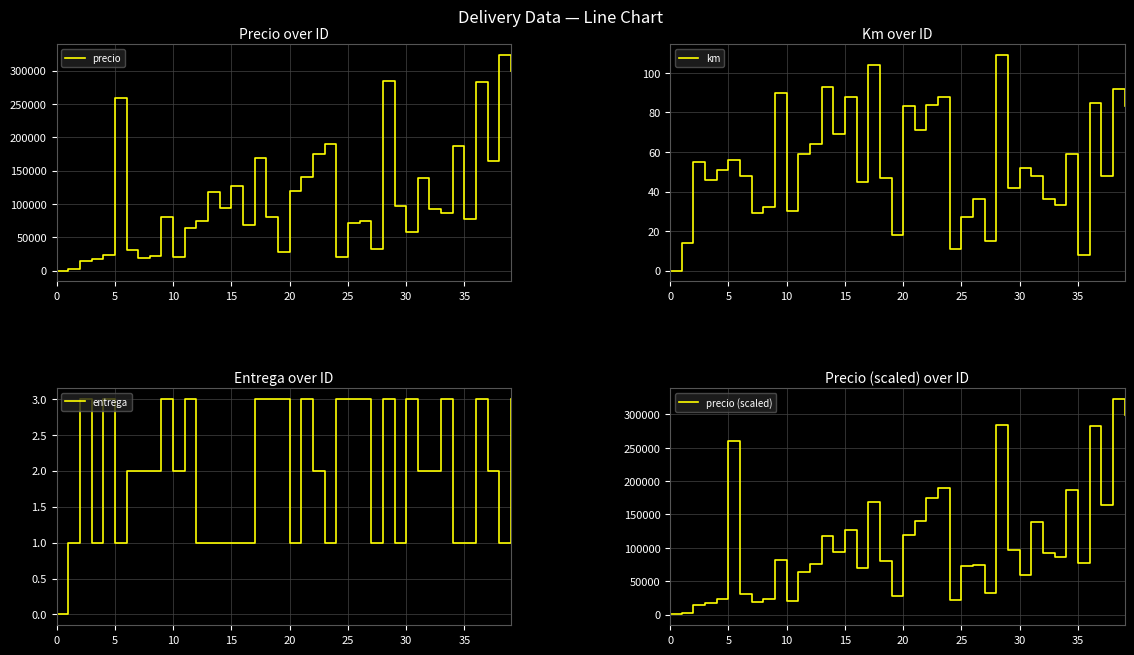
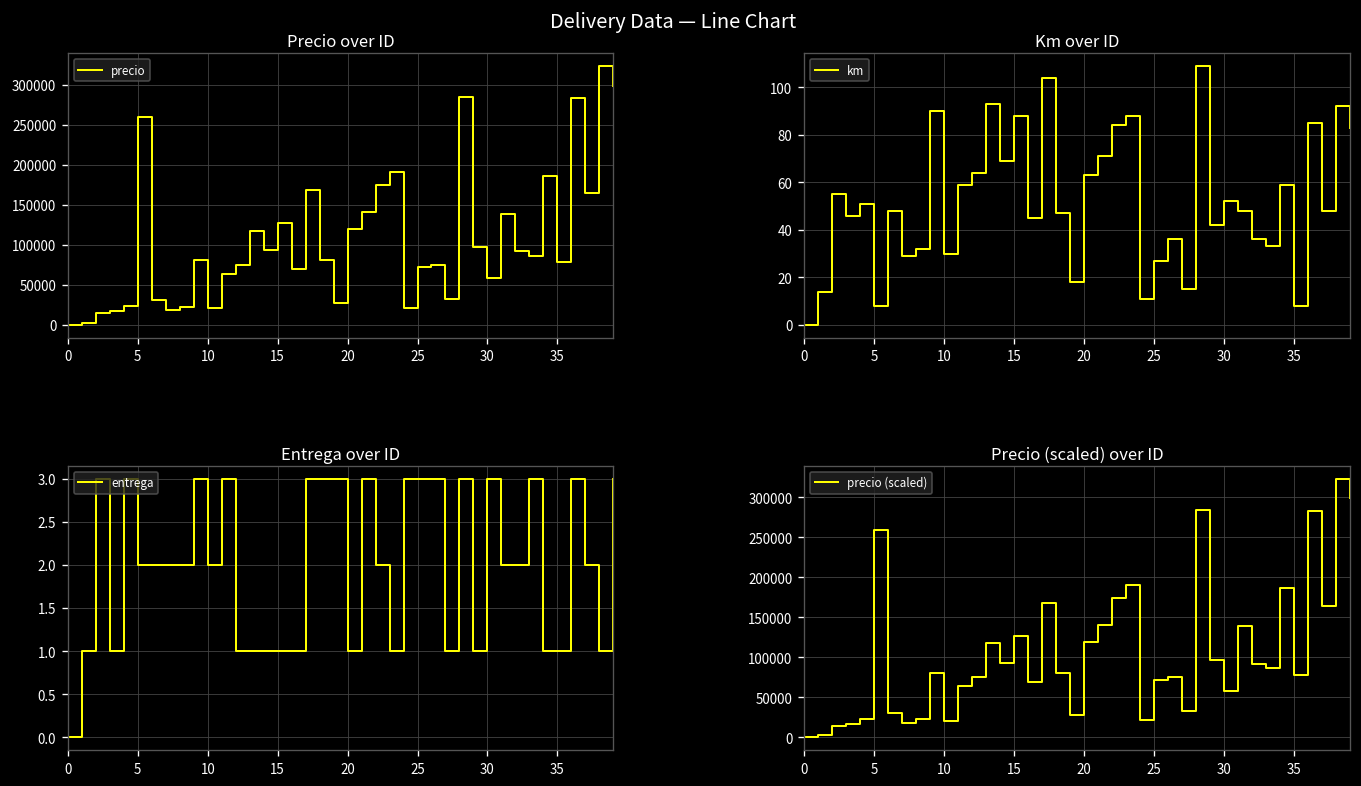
  {
    "Precio over ID": {
      "0": 0,
      "5": 260000,
      "10": 20000,
      "15": 130000,
      "20": 120000,
      "25": 70000,
      "30": 60000,
      "35": 80000
    },
    "Km over ID": {
      "0": 0,
-     "5": 56,
+     "5": 8,
      "10": 30,
      "15": 88,
-     "20": 83,
+     "20": 63,
      "25": 27,
      "30": 52,
      "35": 8
    },
    "Entrega over ID": {
      "0": 0,
-     "5": 1,
+     "5": 2,
      "10": 2,
      "15": 1,
      "20": 1,
      "25": 3,
      "30": 3,
      "35": 1
    },
    "Precio (scaled) over ID": {
      "0": 0,
      "5": 260000,
      "10": 20000,
      "15": 130000,
      "20": 120000,
      "25": 70000,
      "30": 60000,
      "35": 80000
    }
  }
